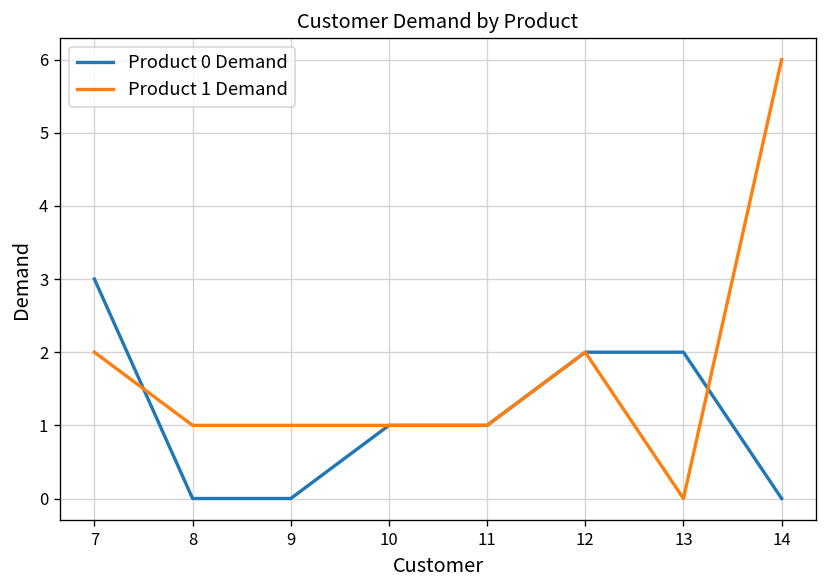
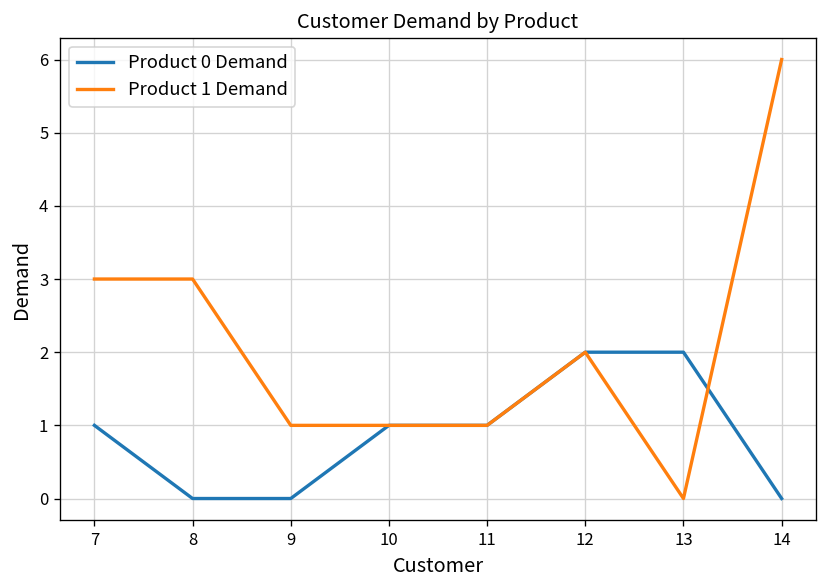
  {
    "Product 0 Demand": {
-     "7": 3,
+     "7": 1,
      "8": 0,
      "9": 0,
      "13": 2,
      "14": 0
    },
    "Product 1 Demand": {
-     "7": 2,
-     "8": 1,
+     "7": 3,
+     "8": 3,
      "9": 1,
      "13": 0,
      "14": 6
    }
  }
